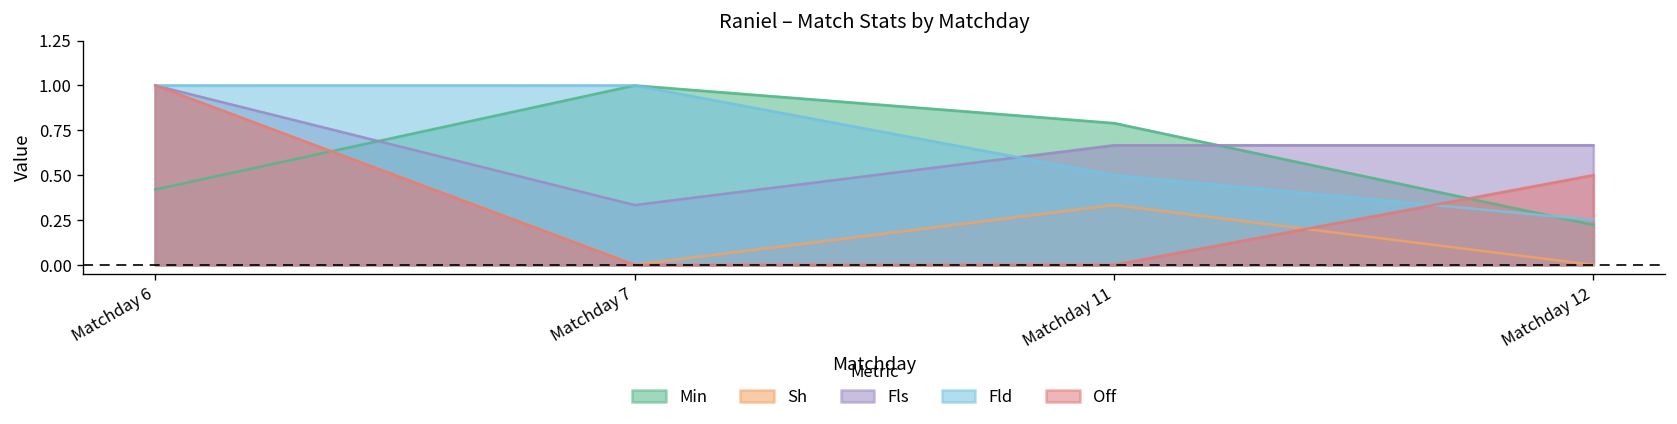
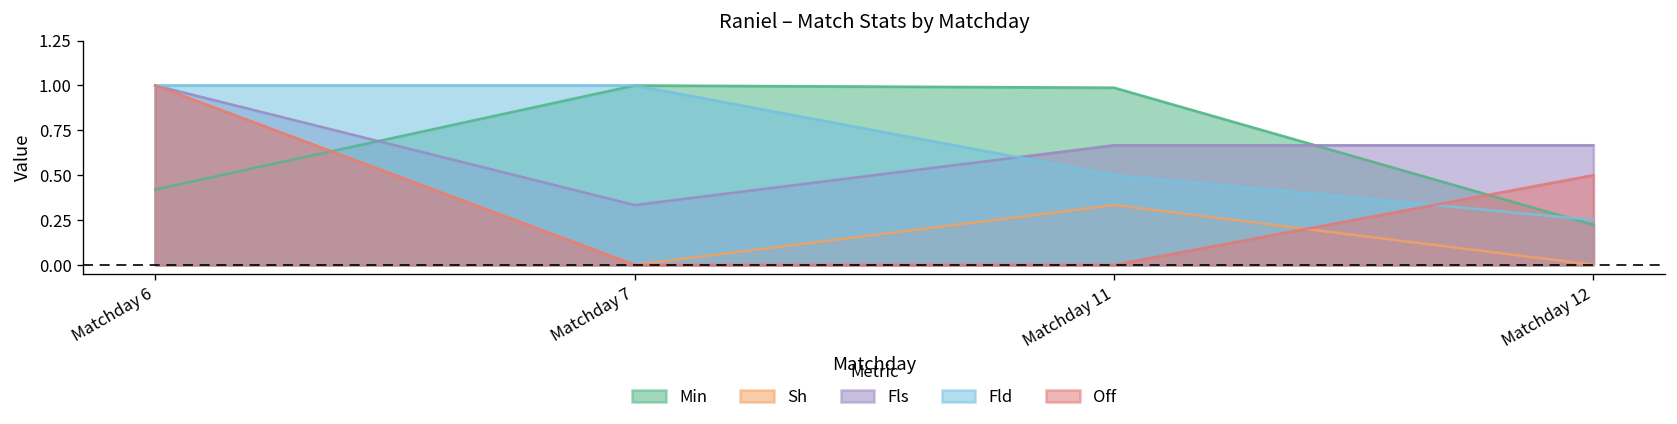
  {
    "Min": {
      "Matchday 6": 0.42,
-     "Matchday 11": 0.79,
+     "Matchday 11": 0.99,
      "Matchday 12": 0.22
    }
  }
